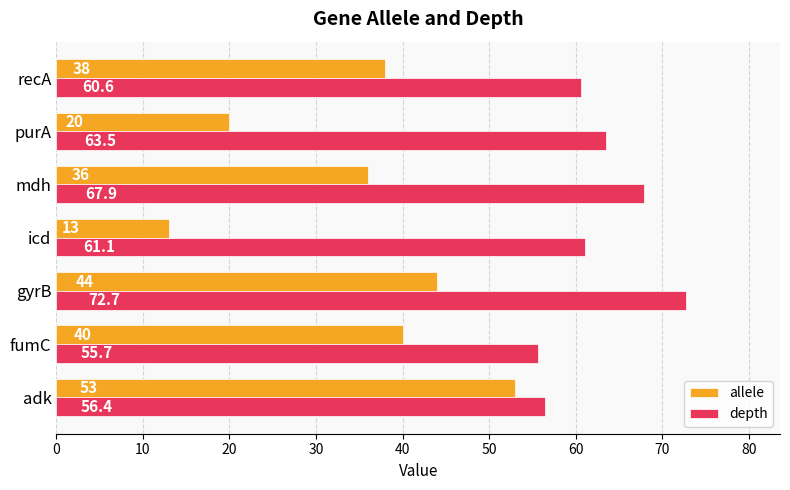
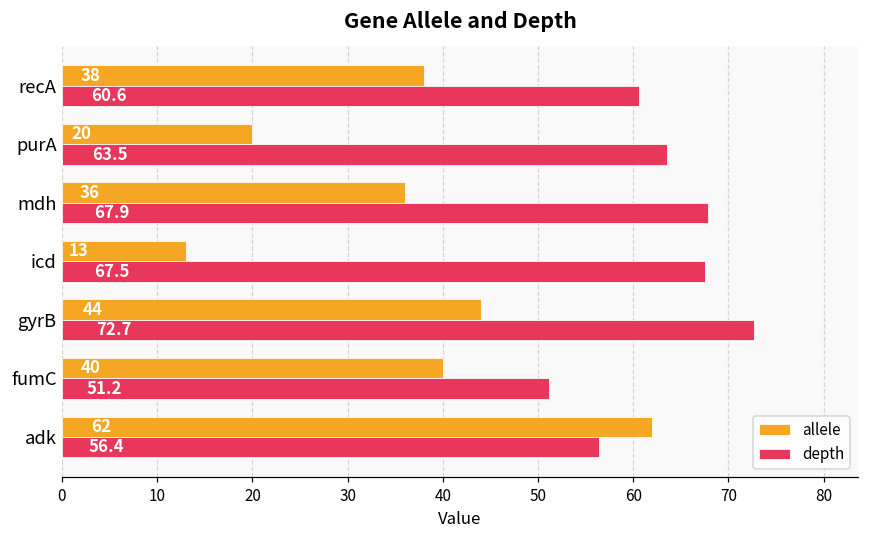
  {
    "allele": {
      "recA": 38,
      "purA": 20,
      "mdh": 36,
      "icd": 13,
      "gyrB": 44,
      "fumC": 40,
-     "adk": 53
+     "adk": 62
    },
    "depth": {
      "recA": 60.6,
      "purA": 63.5,
      "mdh": 67.9,
-     "icd": 61.1,
+     "icd": 67.5,
      "gyrB": 72.7,
-     "fumC": 55.7,
+     "fumC": 51.2,
      "adk": 56.4
    }
  }
